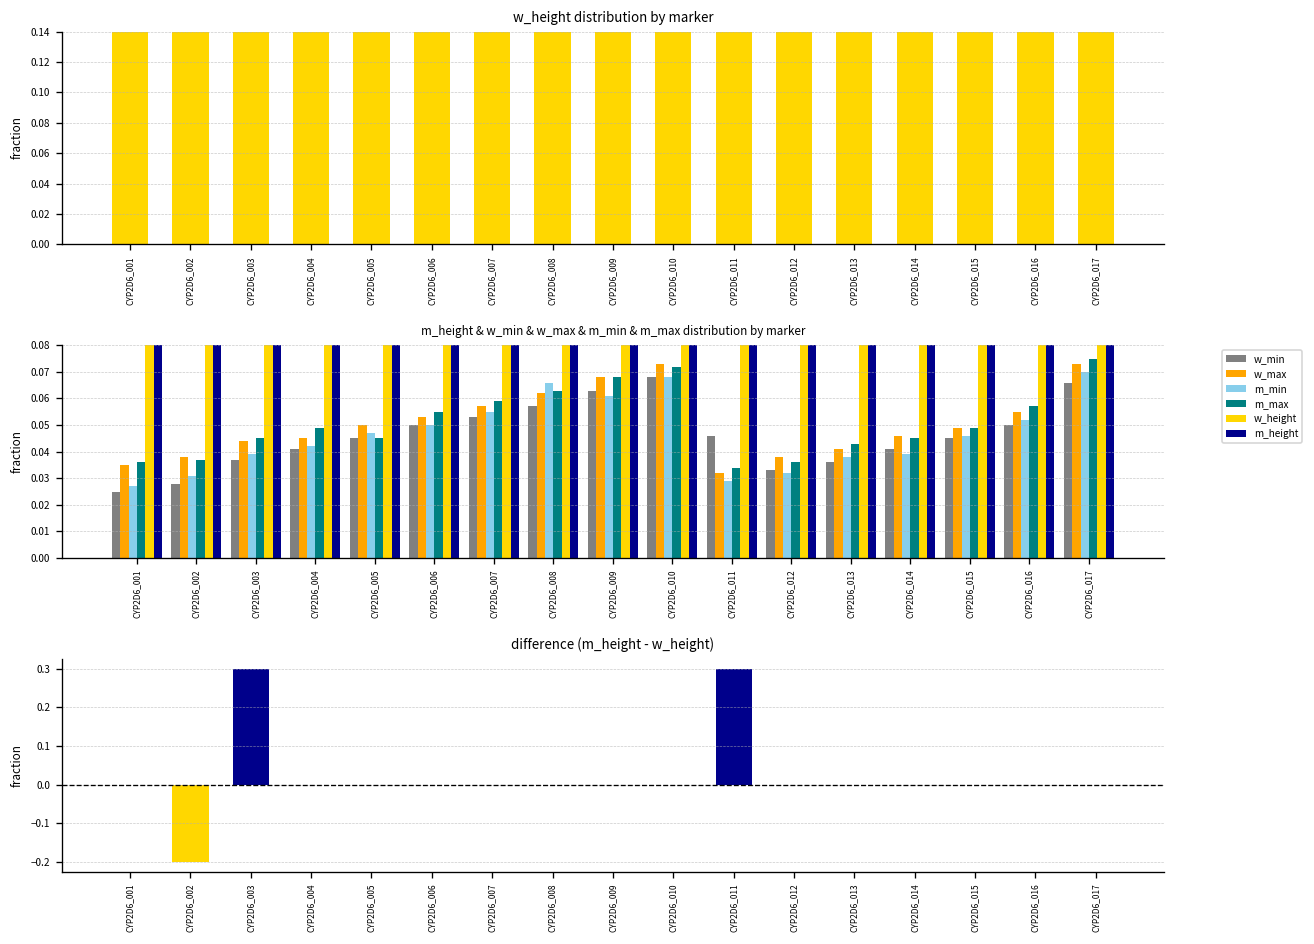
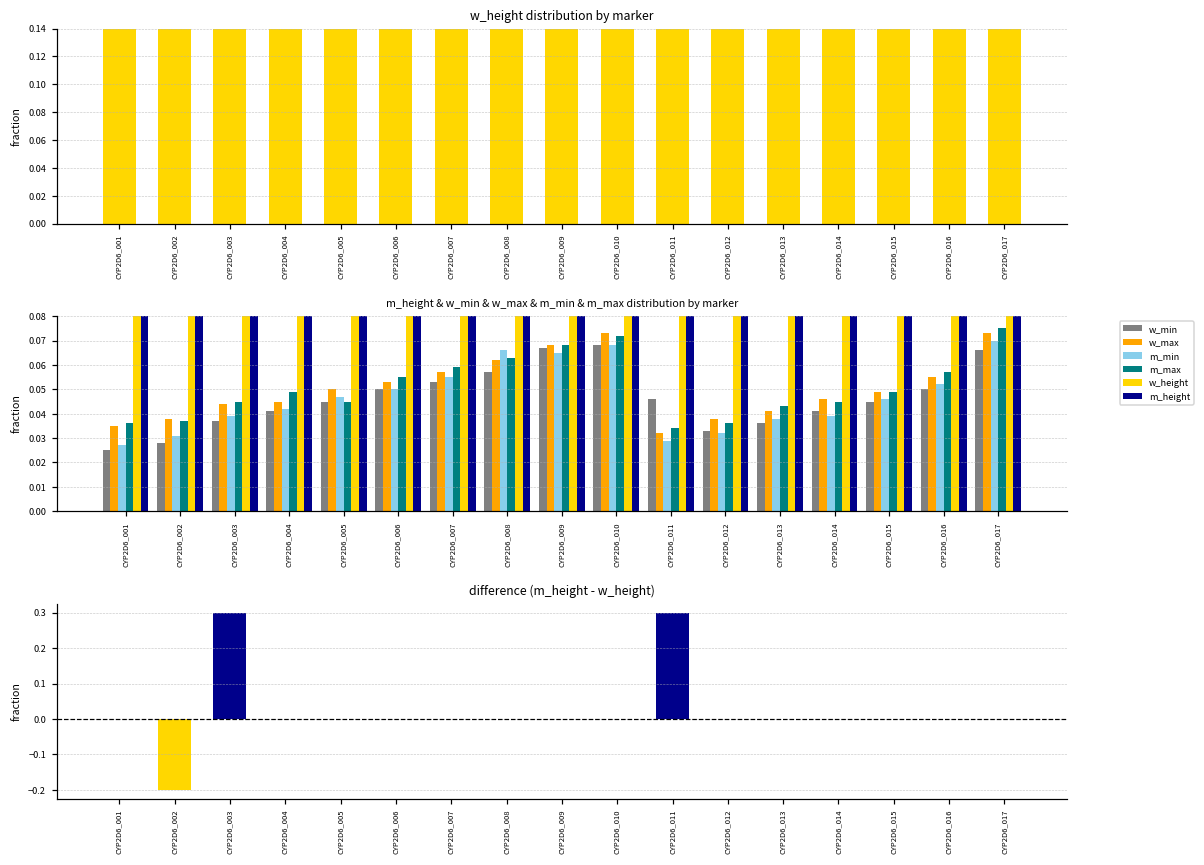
  {
    "m_height & w_min & w_max & m_min & m_max distribution by marker": {
      "w_min": {
        "CYP2D6_001": 0.025,
        "CYP2D6_002": 0.028,
        "CYP2D6_003": 0.037,
        "CYP2D6_004": 0.041,
        "CYP2D6_005": 0.045,
        "CYP2D6_006": 0.050,
        "CYP2D6_007": 0.053,
        "CYP2D6_008": 0.057,
-       "CYP2D6_009": 0.063,
+       "CYP2D6_009": 0.067,
        "CYP2D6_010": 0.068,
        "CYP2D6_011": 0.046,
        "CYP2D6_012": 0.033,
        "CYP2D6_013": 0.036,
        "CYP2D6_014": 0.041,
        "CYP2D6_015": 0.045,
        "CYP2D6_016": 0.050,
        "CYP2D6_017": 0.066
      },
      "m_min": {
        "CYP2D6_001": 0.027,
        "CYP2D6_002": 0.031,
        "CYP2D6_003": 0.039,
        "CYP2D6_004": 0.042,
        "CYP2D6_005": 0.047,
        "CYP2D6_006": 0.050,
        "CYP2D6_007": 0.055,
        "CYP2D6_008": 0.066,
-       "CYP2D6_009": 0.061,
+       "CYP2D6_009": 0.065,
        "CYP2D6_010": 0.068,
        "CYP2D6_011": 0.029,
        "CYP2D6_012": 0.032,
        "CYP2D6_013": 0.038,
        "CYP2D6_014": 0.039,
        "CYP2D6_015": 0.046,
        "CYP2D6_016": 0.052,
        "CYP2D6_017": 0.070
      },
      "m_max": {
        "CYP2D6_001": 0.036,
        "CYP2D6_002": 0.037,
        "CYP2D6_003": 0.045,
        "CYP2D6_004": 0.049,
        "CYP2D6_005": 0.045,
        "CYP2D6_006": 0.055,
        "CYP2D6_007": 0.059,
        "CYP2D6_008": 0.063,
        "CYP2D6_009": 0.068,
        "CYP2D6_010": 0.072,
        "CYP2D6_011": 0.034,
        "CYP2D6_012": 0.036,
        "CYP2D6_013": 0.043,
        "CYP2D6_014": 0.045,
        "CYP2D6_015": 0.049,
        "CYP2D6_016": 0.057,
        "CYP2D6_017": 0.075
      }
    },
    "difference (m_height - w_height)": {
      "CYP2D6_001": 0.00,
      "CYP2D6_002": -0.20,
      "CYP2D6_003": 0.30,
      "CYP2D6_004": 0.00,
      "CYP2D6_005": 0.00,
      "CYP2D6_006": 0.00,
      "CYP2D6_007": 0.00,
      "CYP2D6_008": 0.00,
      "CYP2D6_009": 0.00,
      "CYP2D6_010": 0.00,
      "CYP2D6_011": 0.30,
      "CYP2D6_012": 0.00,
      "CYP2D6_013": 0.00,
      "CYP2D6_014": 0.00,
      "CYP2D6_015": 0.00,
      "CYP2D6_016": 0.00,
      "CYP2D6_017": 0.00
    }
  }
